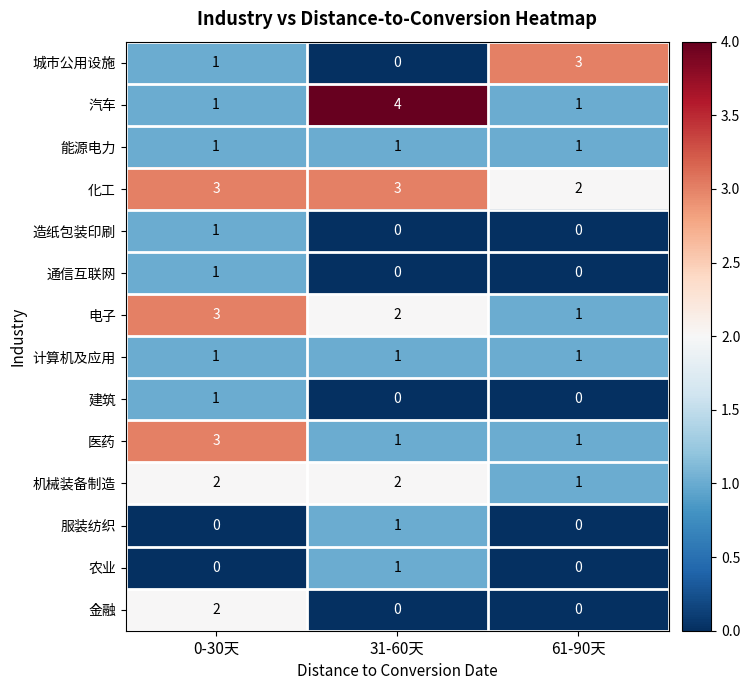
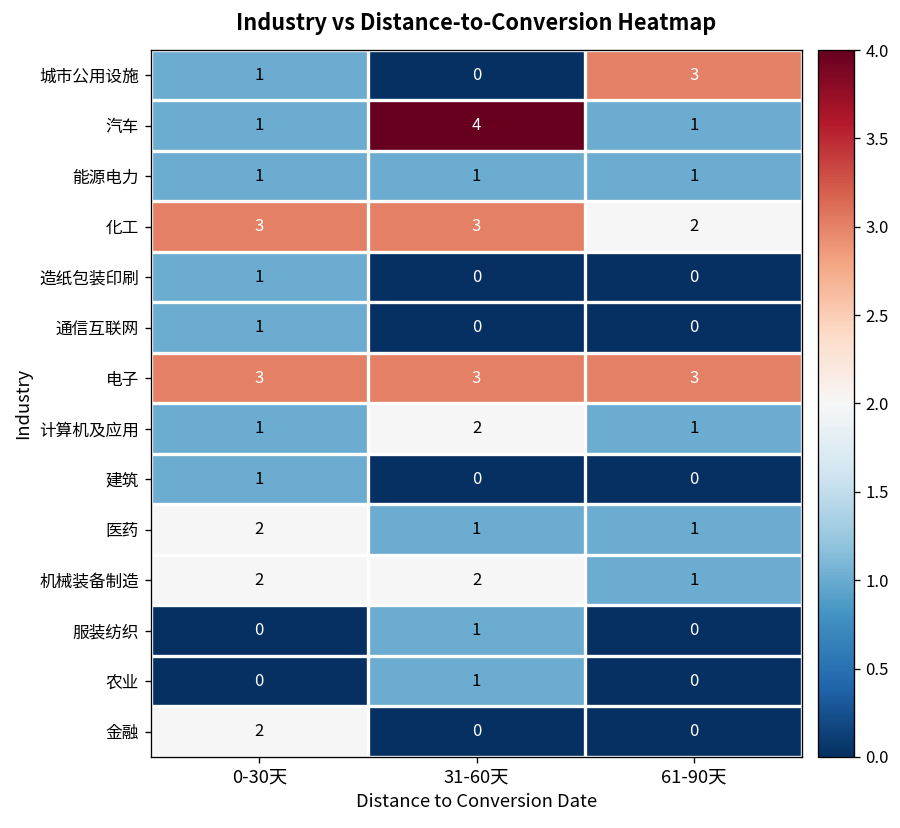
  {
    "城市公用设施": {
      "0-30天": 1,
      "31-60天": 0,
      "61-90天": 3
    },
    "汽车": {
      "0-30天": 1,
      "31-60天": 4,
      "61-90天": 1
    },
    "能源电力": {
      "0-30天": 1,
      "31-60天": 1,
      "61-90天": 1
    },
    "化工": {
      "0-30天": 3,
      "31-60天": 3,
      "61-90天": 2
    },
    "造纸包装印刷": {
      "0-30天": 1,
      "31-60天": 0,
      "61-90天": 0
    },
    "通信互联网": {
      "0-30天": 1,
      "31-60天": 0,
      "61-90天": 0
    },
    "电子": {
      "0-30天": 3,
-     "31-60天": 2,
-     "61-90天": 1
+     "31-60天": 3,
+     "61-90天": 3
    },
    "计算机及应用": {
      "0-30天": 1,
-     "31-60天": 1,
+     "31-60天": 2,
      "61-90天": 1
    },
    "建筑": {
      "0-30天": 1,
      "31-60天": 0,
      "61-90天": 0
    },
    "医药": {
-     "0-30天": 3,
+     "0-30天": 2,
      "31-60天": 1,
      "61-90天": 1
    },
    "机械装备制造": {
      "0-30天": 2,
      "31-60天": 2,
      "61-90天": 1
    },
    "服装纺织": {
      "0-30天": 0,
      "31-60天": 1,
      "61-90天": 0
    },
    "农业": {
      "0-30天": 0,
      "31-60天": 1,
      "61-90天": 0
    },
    "金融": {
      "0-30天": 2,
      "31-60天": 0,
      "61-90天": 0
    }
  }
